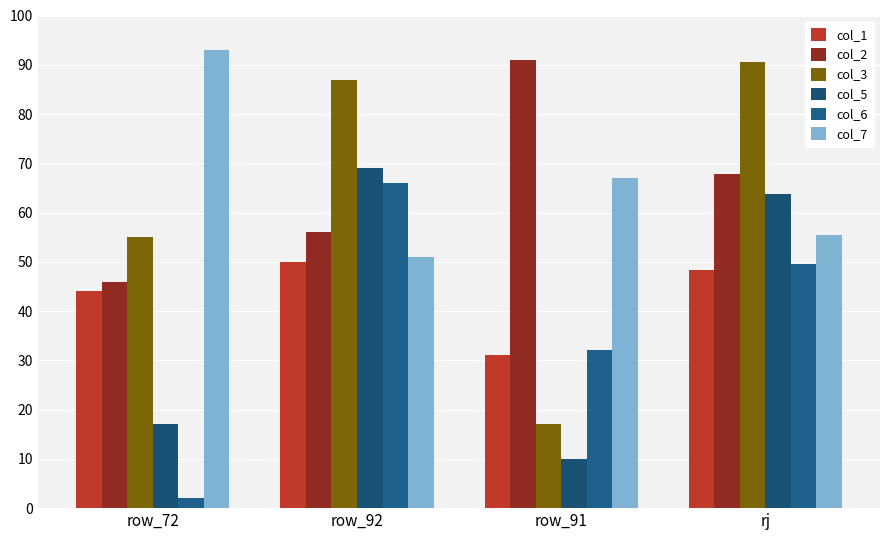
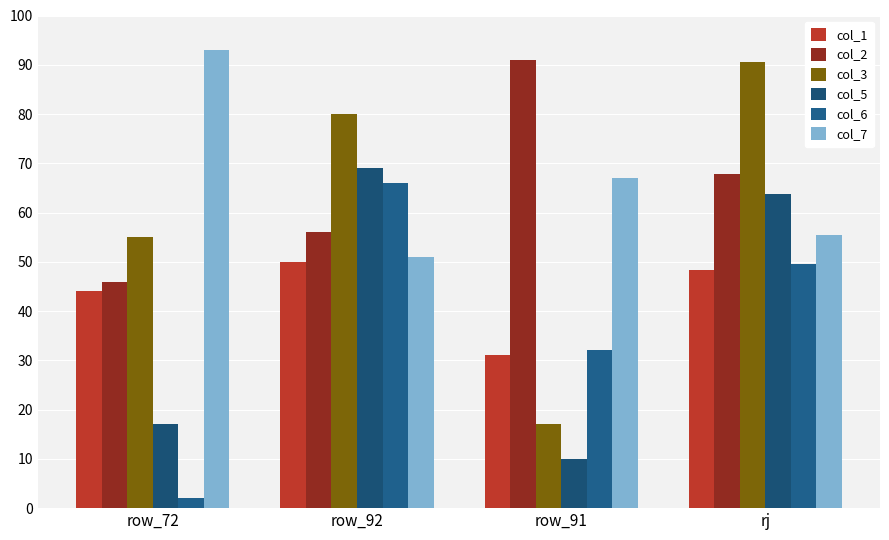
  {
    "col_3": {
      "row_72": 55,
-     "row_92": 87,
+     "row_92": 80,
      "row_91": 17,
      "rj": 91
    },
    "col_7": {
      "row_72": 93,
      "row_92": 51,
      "row_91": 67,
      "rj": 56
    }
  }
